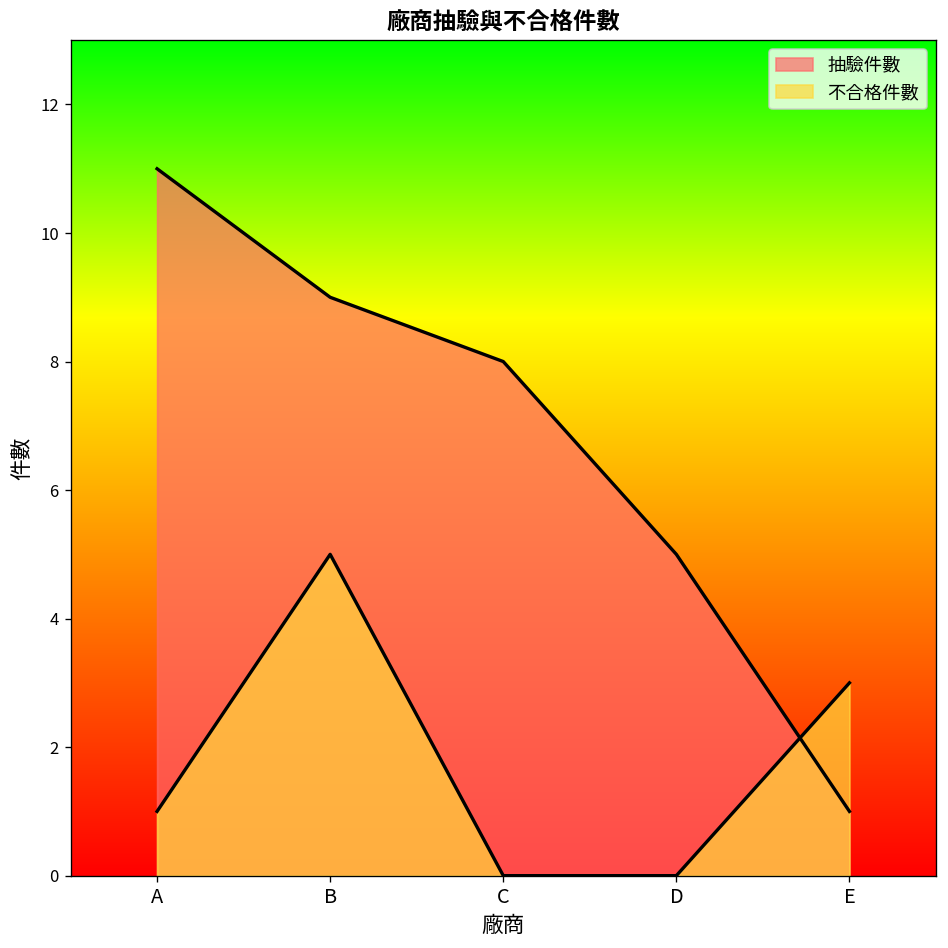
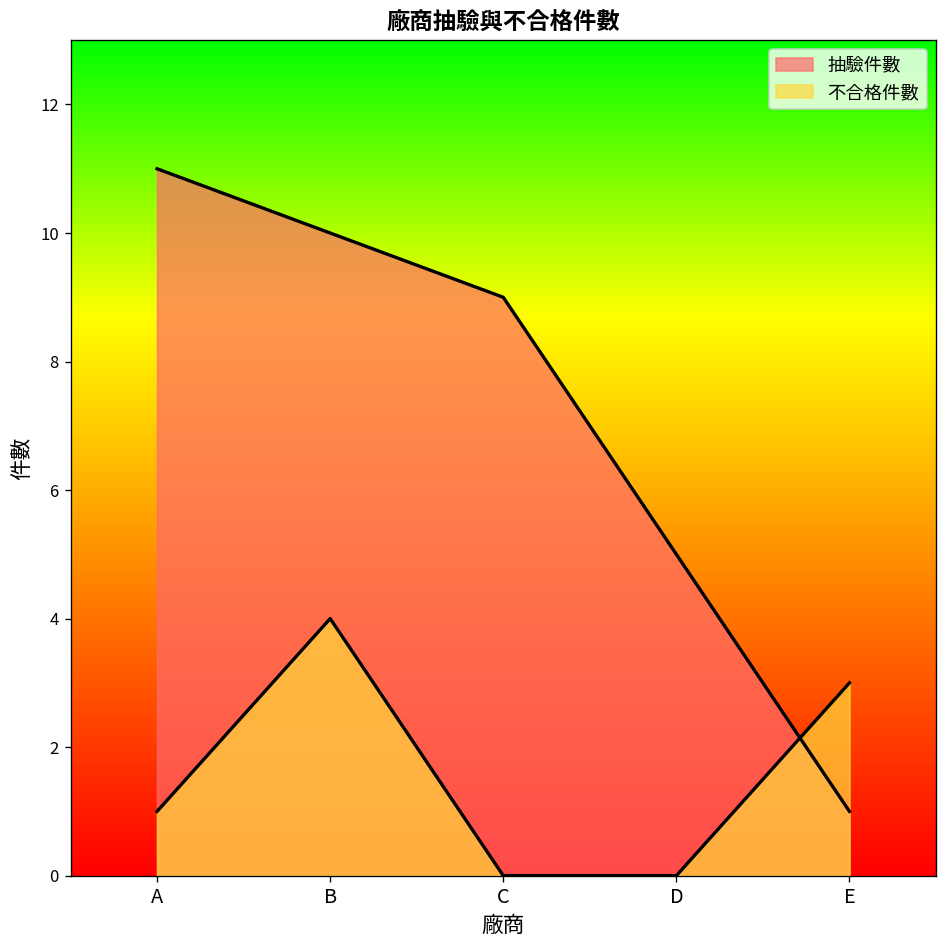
  {
    "抽驗件數": {
      "A": 11,
-     "B": 9,
-     "C": 8,
+     "B": 10,
+     "C": 9,
      "D": 5,
      "E": 1
    },
    "不合格件數": {
      "A": 1,
-     "B": 5,
+     "B": 4,
      "C": 0,
      "D": 0,
      "E": 3
    }
  }
